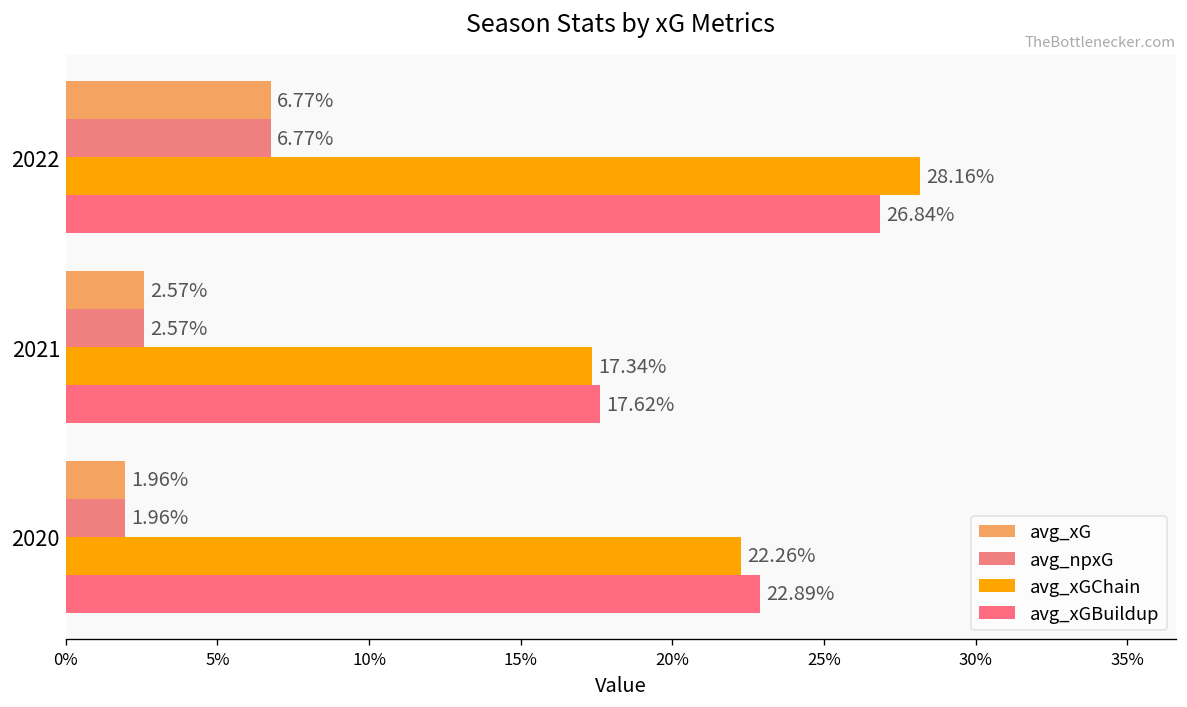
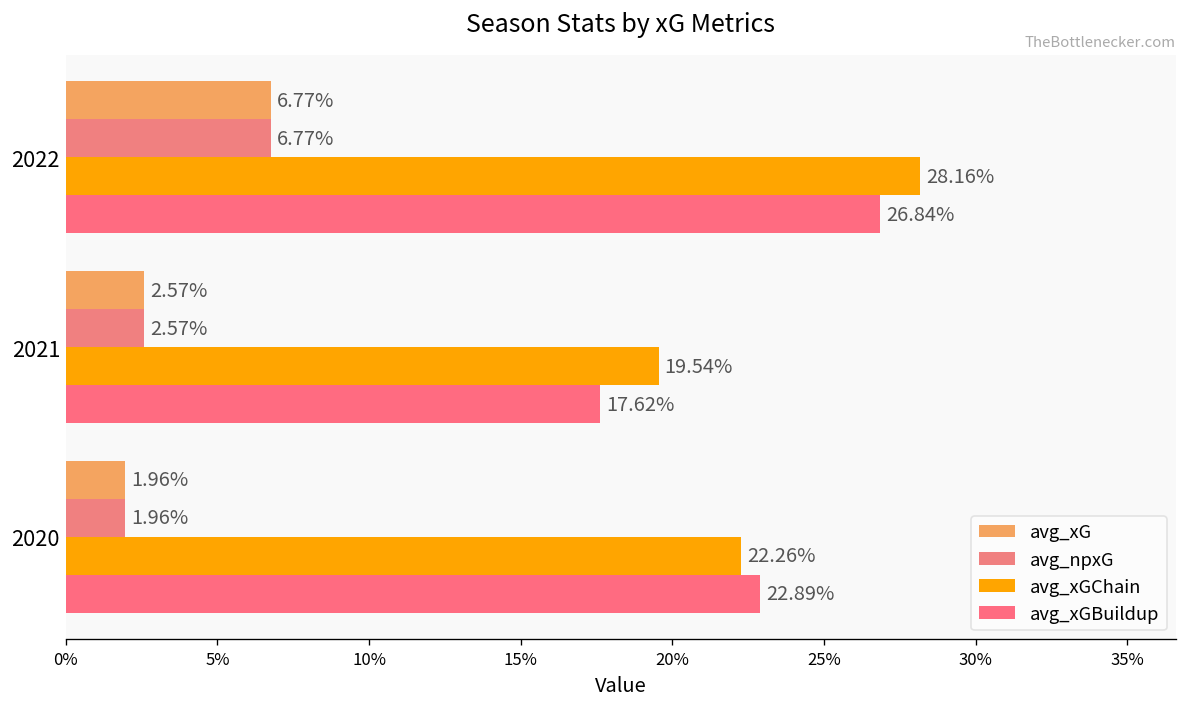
  {
    "avg_xGChain": {
      "2022": "28.16%",
-     "2021": "17.34%",
+     "2021": "19.54%",
      "2020": "22.26%"
    }
  }
